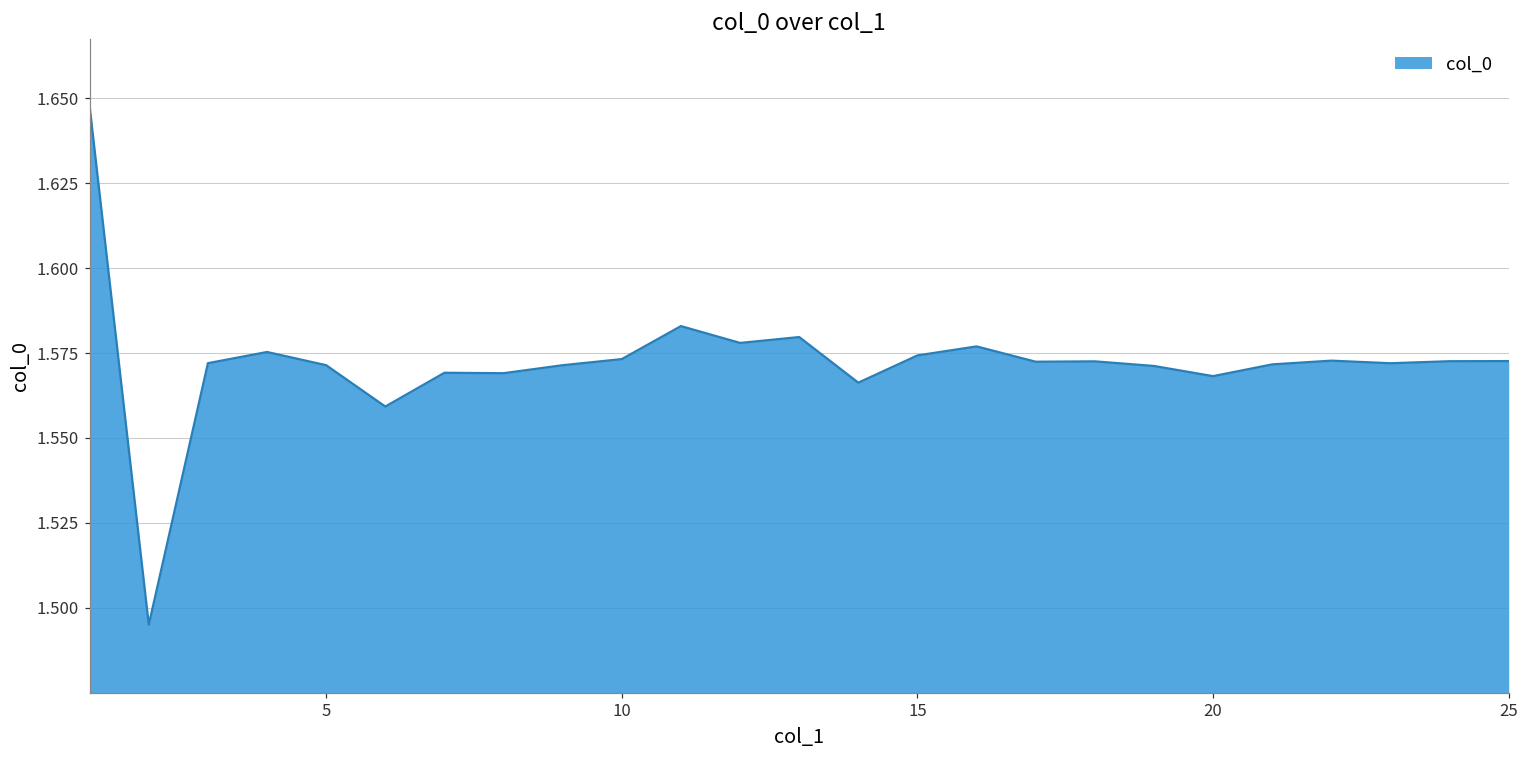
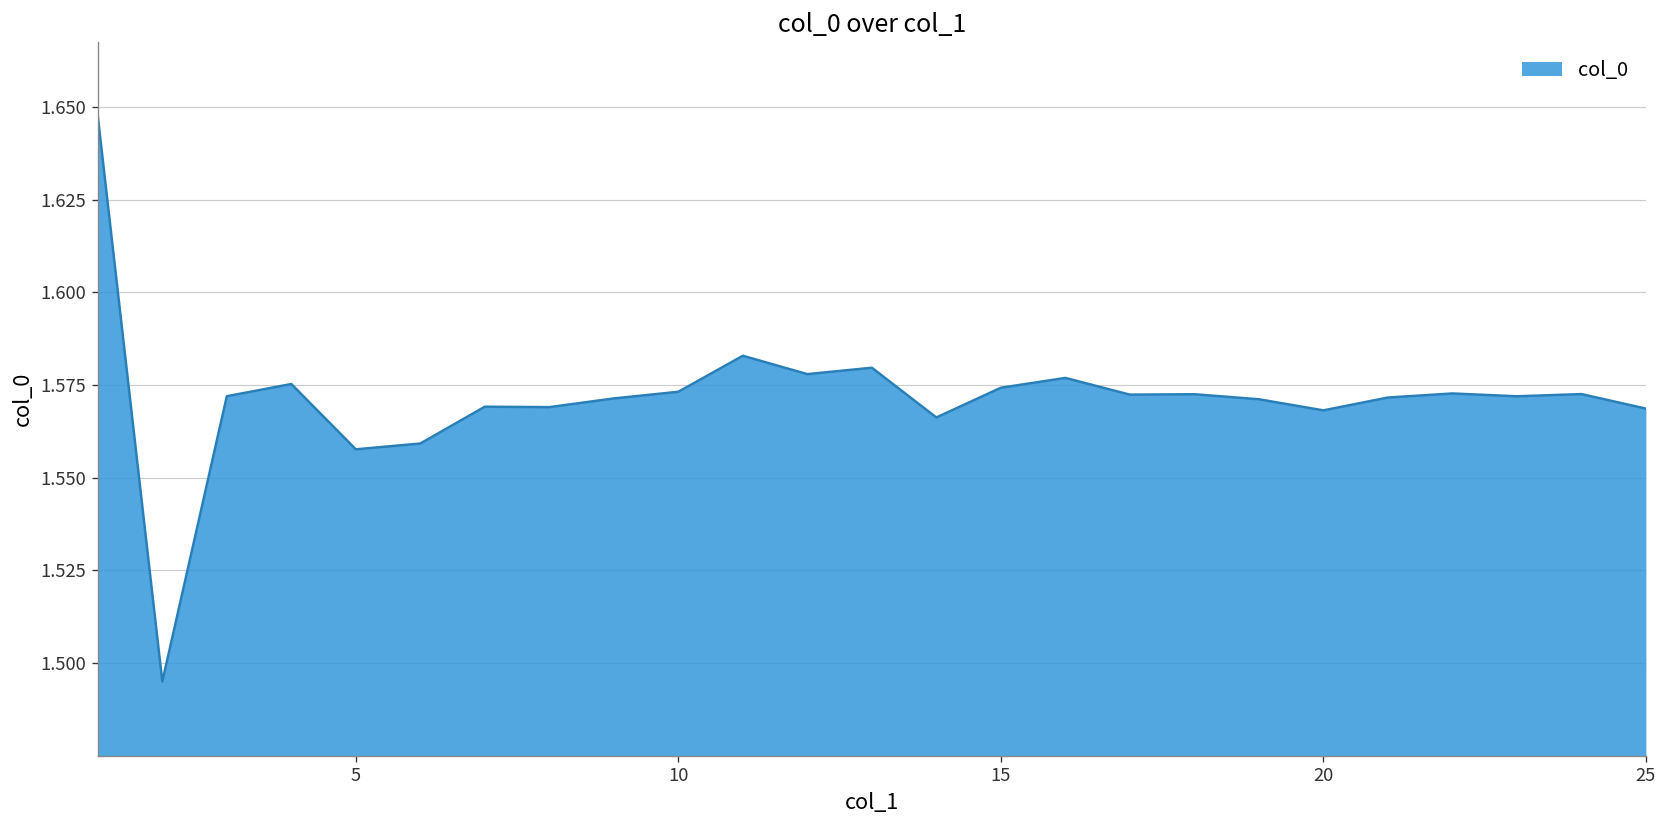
  {
-   "5": 1.571,
+   "5": 1.558,
    "10": 1.573,
    "15": 1.574,
    "20": 1.568,
-   "25": 1.573
+   "25": 1.569
  }
